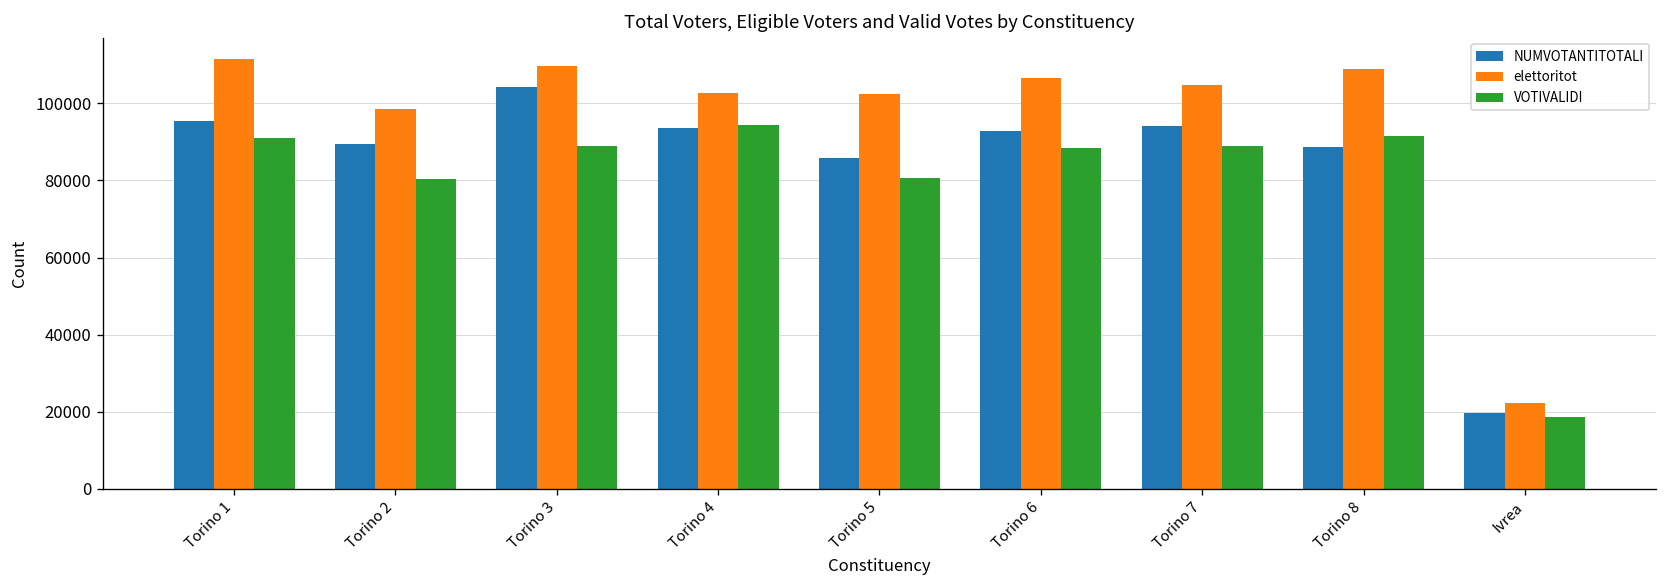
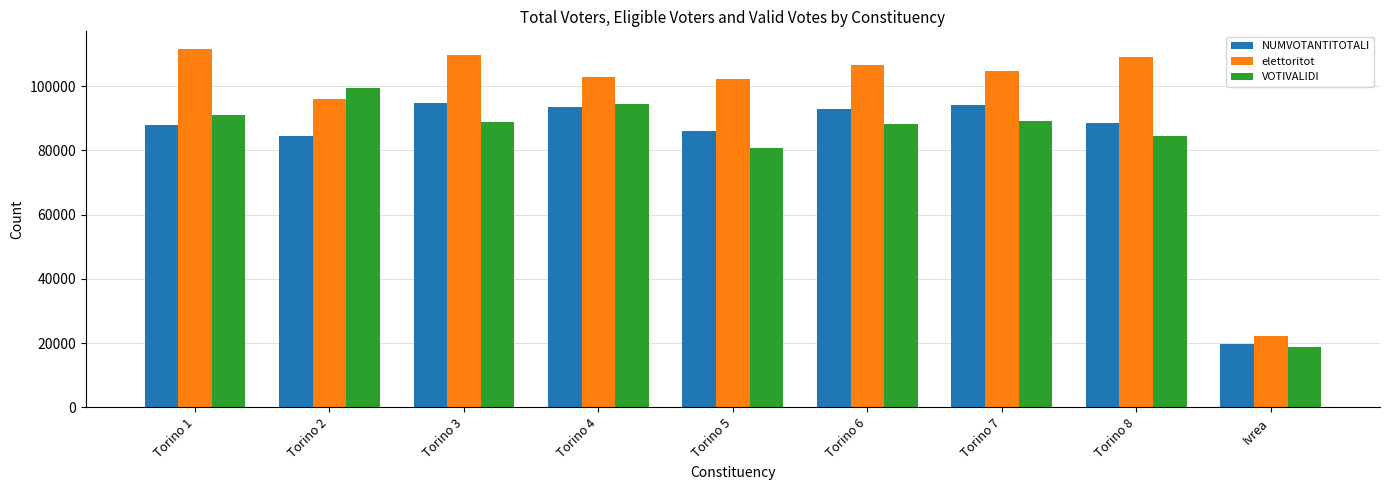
  {
    "NUMVOTANTITOTALI": {
-     "Torino 1": 95000,
-     "Torino 2": 89000,
-     "Torino 3": 104000,
+     "Torino 1": 88000,
+     "Torino 2": 84000,
+     "Torino 3": 95000,
      "Torino 4": 94000,
      "Torino 5": 86000,
      "Torino 6": 93000,
      "Torino 7": 94000,
      "Torino 8": 89000,
      "Ivrea": 20000
    },
    "elettoritot": {
      "Torino 1": 111000,
-     "Torino 2": 99000,
+     "Torino 2": 96000,
      "Torino 3": 110000,
      "Torino 4": 103000,
      "Torino 5": 102000,
      "Torino 6": 107000,
      "Torino 7": 105000,
      "Torino 8": 109000,
      "Ivrea": 22000
    },
    "VOTIVALIDI": {
      "Torino 1": 91000,
-     "Torino 2": 80000,
+     "Torino 2": 99000,
      "Torino 3": 89000,
      "Torino 4": 94000,
      "Torino 5": 81000,
      "Torino 6": 88000,
      "Torino 7": 89000,
-     "Torino 8": 91000,
+     "Torino 8": 84000,
      "Ivrea": 19000
    }
  }
